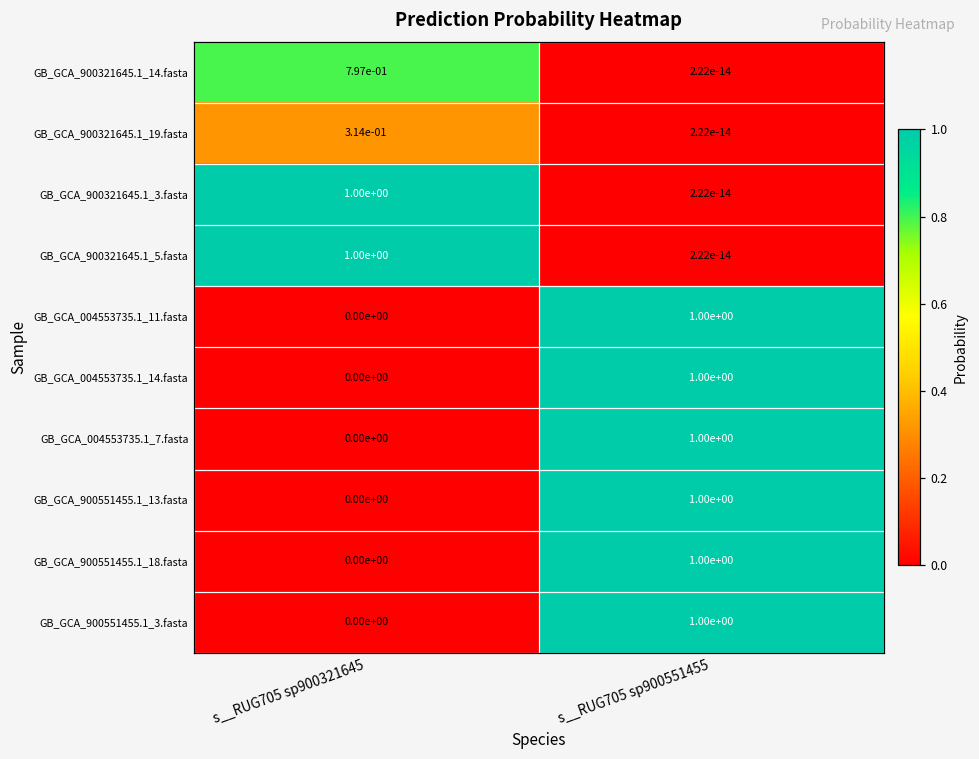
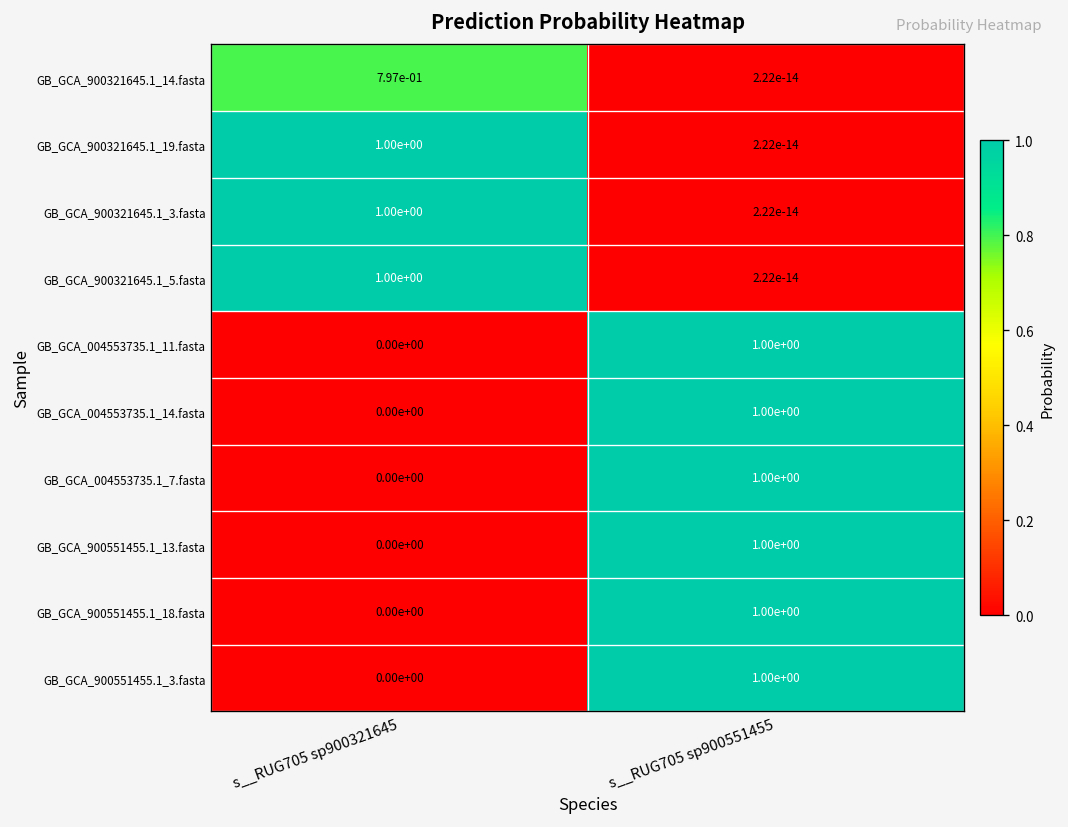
  {
    "GB_GCA_900321645.1_14.fasta": {
      "s__RUG705 sp900321645": "7.97e-01",
      "s__RUG705 sp900551455": "2.22e-14"
    },
    "GB_GCA_900321645.1_19.fasta": {
-     "s__RUG705 sp900321645": "3.14e-01",
+     "s__RUG705 sp900321645": "1.00e+00",
      "s__RUG705 sp900551455": "2.22e-14"
    },
    "GB_GCA_900321645.1_3.fasta": {
      "s__RUG705 sp900321645": "1.00e+00",
      "s__RUG705 sp900551455": "2.22e-14"
    },
    "GB_GCA_900321645.1_5.fasta": {
      "s__RUG705 sp900321645": "1.00e+00",
      "s__RUG705 sp900551455": "2.22e-14"
    },
    "GB_GCA_004553735.1_11.fasta": {
      "s__RUG705 sp900321645": "0.00e+00",
      "s__RUG705 sp900551455": "1.00e+00"
    },
    "GB_GCA_004553735.1_14.fasta": {
      "s__RUG705 sp900321645": "0.00e+00",
      "s__RUG705 sp900551455": "1.00e+00"
    },
    "GB_GCA_004553735.1_7.fasta": {
      "s__RUG705 sp900321645": "0.00e+00",
      "s__RUG705 sp900551455": "1.00e+00"
    },
    "GB_GCA_900551455.1_13.fasta": {
      "s__RUG705 sp900321645": "0.00e+00",
      "s__RUG705 sp900551455": "1.00e+00"
    },
    "GB_GCA_900551455.1_18.fasta": {
      "s__RUG705 sp900321645": "0.00e+00",
      "s__RUG705 sp900551455": "1.00e+00"
    },
    "GB_GCA_900551455.1_3.fasta": {
      "s__RUG705 sp900321645": "0.00e+00",
      "s__RUG705 sp900551455": "1.00e+00"
    }
  }
